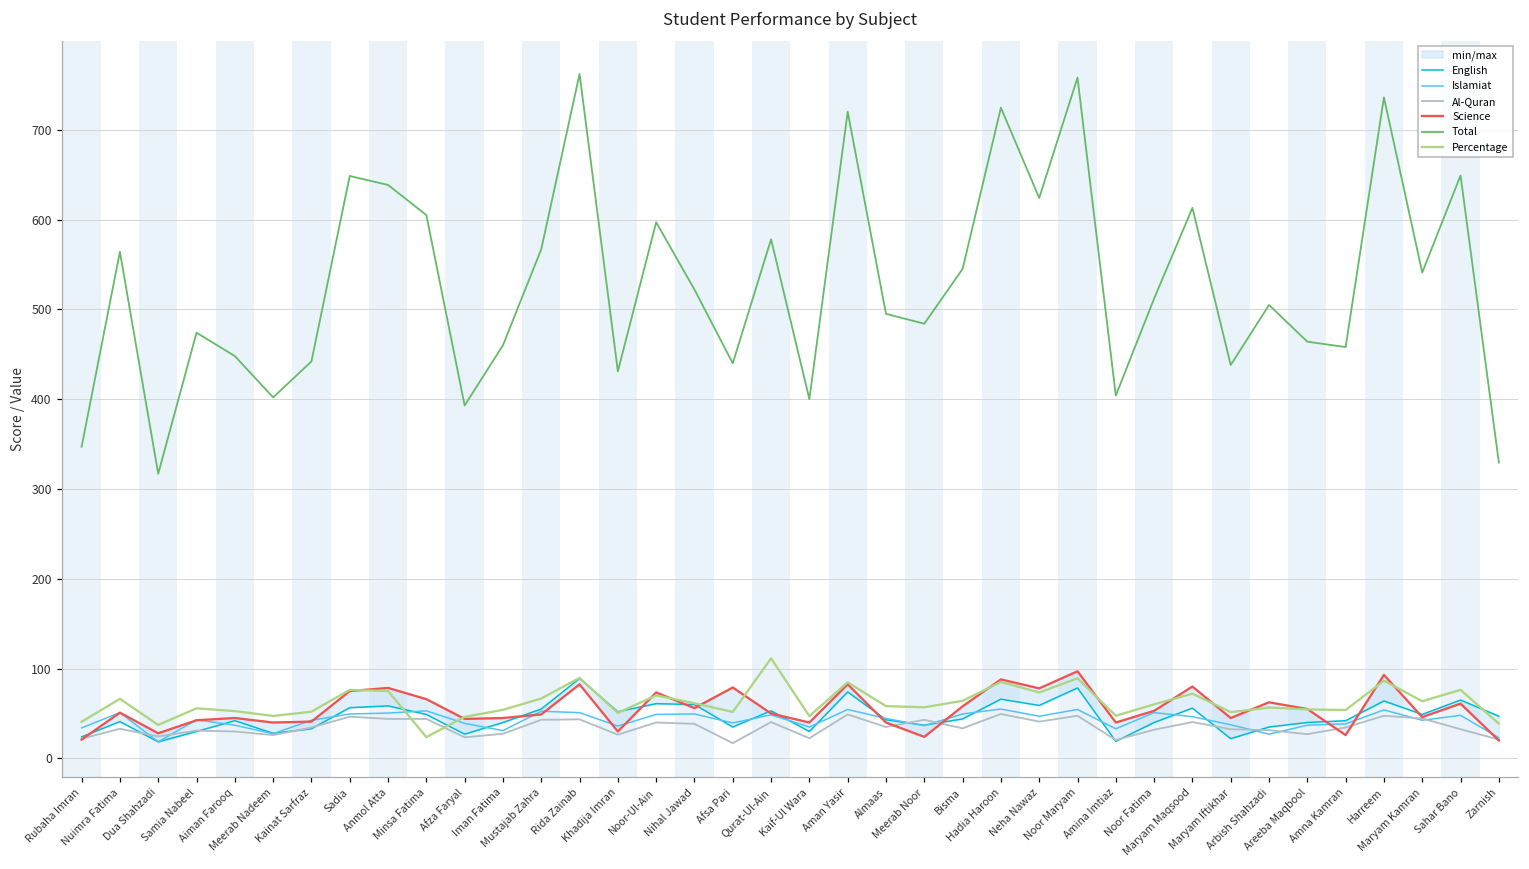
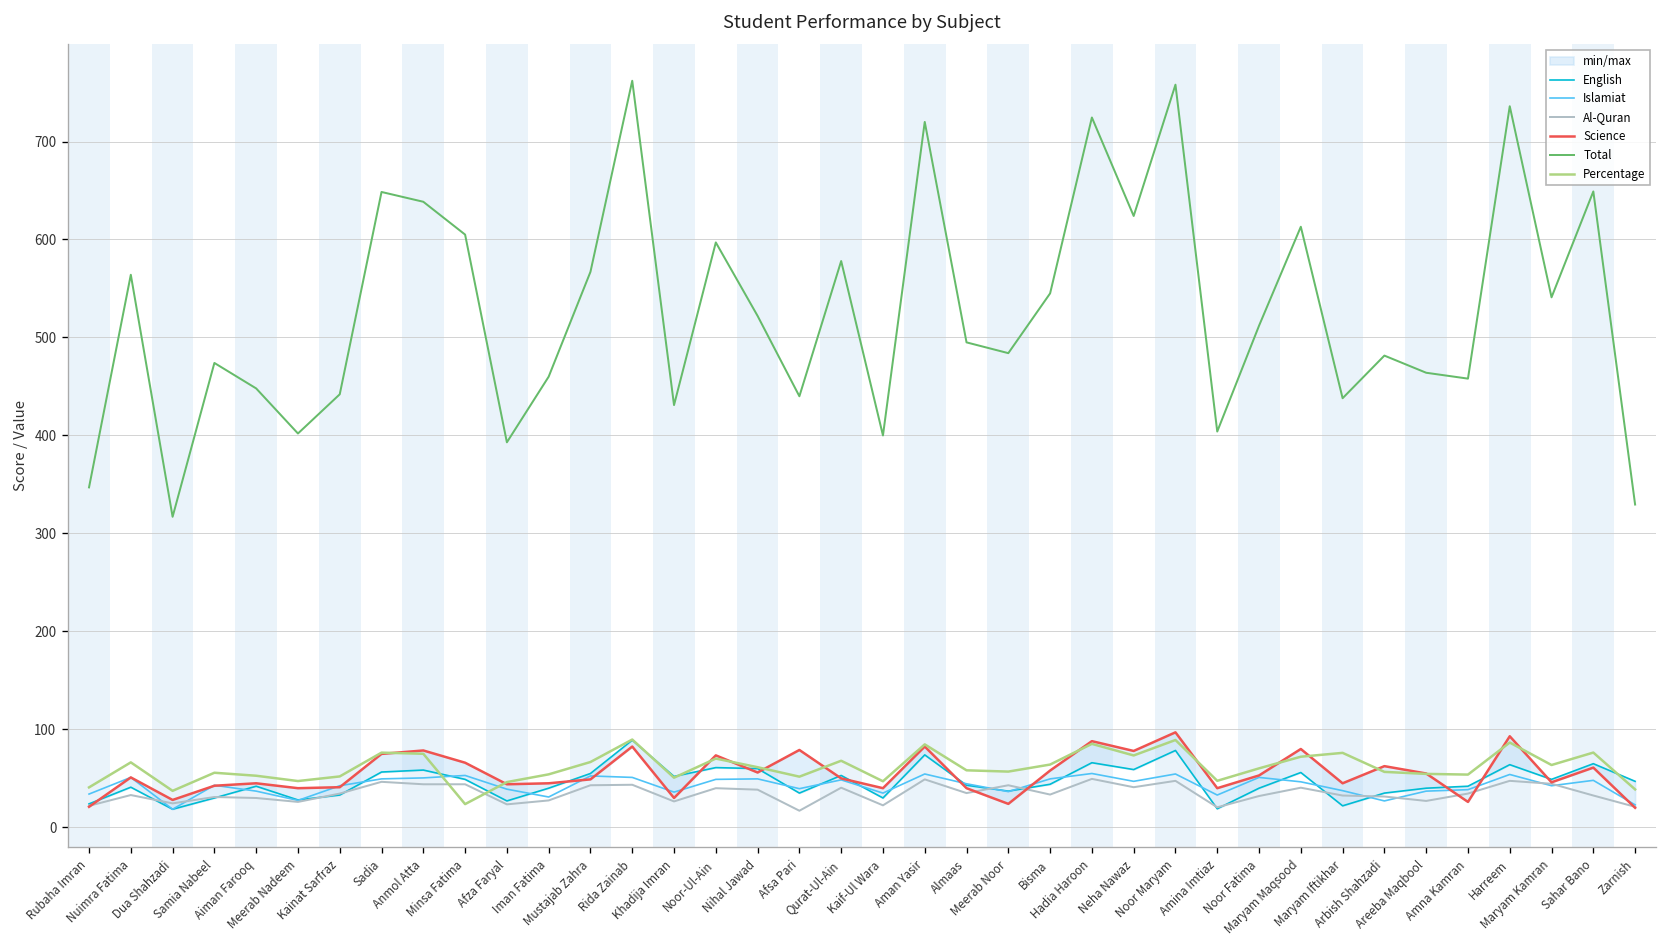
  {
    "English": {
      "Nuimra Fatima": 40,
      "Sadia": 60,
      "Anmol Atta": 60,
      "Minsa Fatima": 50,
      "Afza Faryal": 30,
      "Iman Fatima": 40,
      "Noor-Ul-Ain": 60,
      "Afsa Pari": 40,
      "Kaif-Ul Wara": 30,
      "Aman Yasir": 70,
      "Bisma": 40,
      "Hadia Haroon": 70,
      "Neha Nawaz": 60,
      "Noor Maryam": 80,
      "Noor Fatima": 40,
      "Maryam Maqsood": 60,
      "Maryam Iftikhar": 20,
      "Arbish Shahzadi": 40,
      "Harreem": 60
    },
    "Islamiat": {
      "Rubaha Imran": 30,
      "Aiman Farooq": 40,
      "Anmol Atta": 50,
      "Minsa Fatima": 50,
      "Afza Faryal": 40,
      "Iman Fatima": 30,
      "Rida Zainab": 50,
      "Khadija Imran": 40,
      "Noor-Ul-Ain": 50,
      "Nihal Jawad": 50,
      "Afsa Pari": 40,
      "Kaif-Ul Wara": 40,
      "Aman Yasir": 50,
      "Bisma": 50,
      "Hadia Haroon": 60,
      "Neha Nawaz": 50,
      "Noor Maryam": 50,
      "Amina Imtiaz": 30,
      "Maryam Maqsood": 50,
      "Maryam Iftikhar": 40,
      "Arbish Shahzadi": 30,
      "Amna Kamran": 40,
      "Harreem": 50,
      "Sahar Bano": 50
    },
    "Science": {
      "Mustajab Zahra": 50,
      "Rida Zainab": 80,
      "Khadija Imran": 30,
      "Nihal Jawad": 60,
      "Meerab Noor": 20,
      "Amna Kamran": 30,
      "Sahar Bano": 60
    },
    "Total": {
      "Rubaha Imran": 350,
      "Nuimra Fatima": 560,
      "Dua Shahzadi": 320,
      "Samia Nabeel": 470,
      "Aiman Farooq": 450,
      "Meerab Nadeem": 400,
      "Kainat Sarfraz": 440,
      "Sadia": 650,
      "Anmol Atta": 640,
      "Minsa Fatima": 610,
      "Afza Faryal": 390,
      "Iman Fatima": 460,
      "Mustajab Zahra": 570,
      "Rida Zainab": 760,
      "Khadija Imran": 430,
      "Noor-Ul-Ain": 600,
      "Nihal Jawad": 520,
      "Afsa Pari": 440,
      "Qurat-Ul-Ain": 580,
      "Kaif-Ul Wara": 400,
      "Aman Yasir": 720,
      "Almaas": 500,
      "Meerab Noor": 480,
      "Bisma": 550,
      "Hadia Haroon": 720,
      "Neha Nawaz": 620,
      "Noor Maryam": 760,
      "Amina Imtiaz": 400,
      "Noor Fatima": 510,
      "Maryam Maqsood": 610,
      "Maryam Iftikhar": 440,
-     "Arbish Shahzadi": 500,
+     "Arbish Shahzadi": 480,
      "Areeba Maqbool": 460,
      "Amna Kamran": 460,
      "Harreem": 740,
      "Maryam Kamran": 540,
      "Sahar Bano": 650,
      "Zarnish": 330
    },
    "Percentage": {
      "Rubaha Imran": 40,
      "Nuimra Fatima": 70,
      "Dua Shahzadi": 40,
      "Samia Nabeel": 60,
      "Aiman Farooq": 50,
      "Meerab Nadeem": 50,
      "Kainat Sarfraz": 50,
      "Anmol Atta": 80,
      "Minsa Fatima": 20,
      "Iman Fatima": 50,
      "Mustajab Zahra": 70,
      "Noor-Ul-Ain": 70,
      "Afsa Pari": 50,
-     "Qurat-Ul-Ain": 110,
+     "Qurat-Ul-Ain": 70,
      "Kaif-Ul Wara": 50,
      "Almaas": 60,
      "Meerab Noor": 60,
      "Bisma": 60,
      "Neha Nawaz": 70,
      "Noor Maryam": 90,
      "Amina Imtiaz": 50,
      "Noor Fatima": 60,
      "Maryam Maqsood": 70,
-     "Maryam Iftikhar": 50,
+     "Maryam Iftikhar": 80,
      "Arbish Shahzadi": 60,
      "Amna Kamran": 50,
      "Harreem": 90,
      "Maryam Kamran": 60,
      "Sahar Bano": 80,
      "Zarnish": 40
    }
  }
